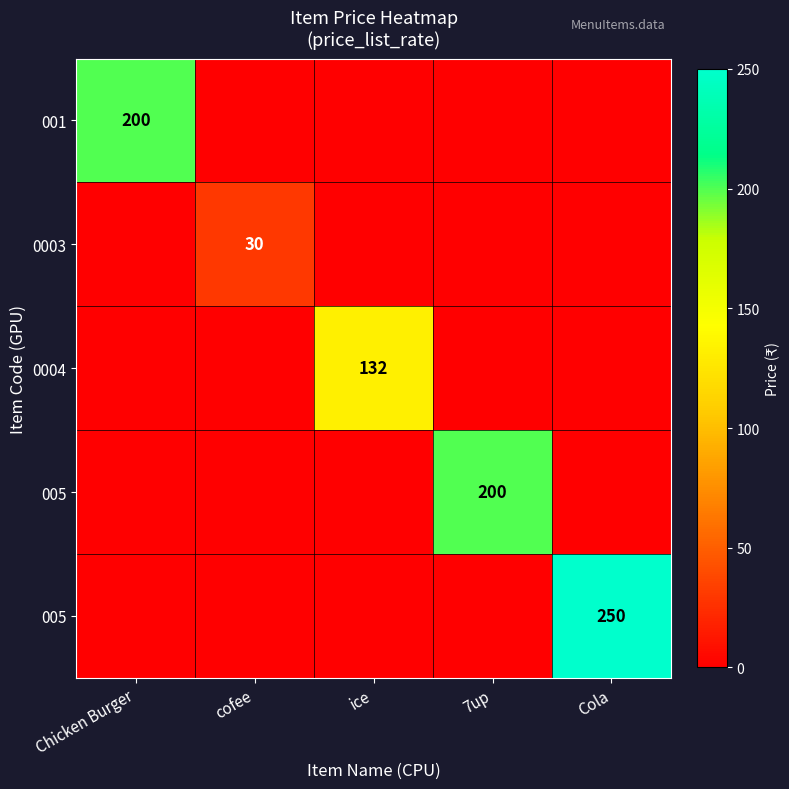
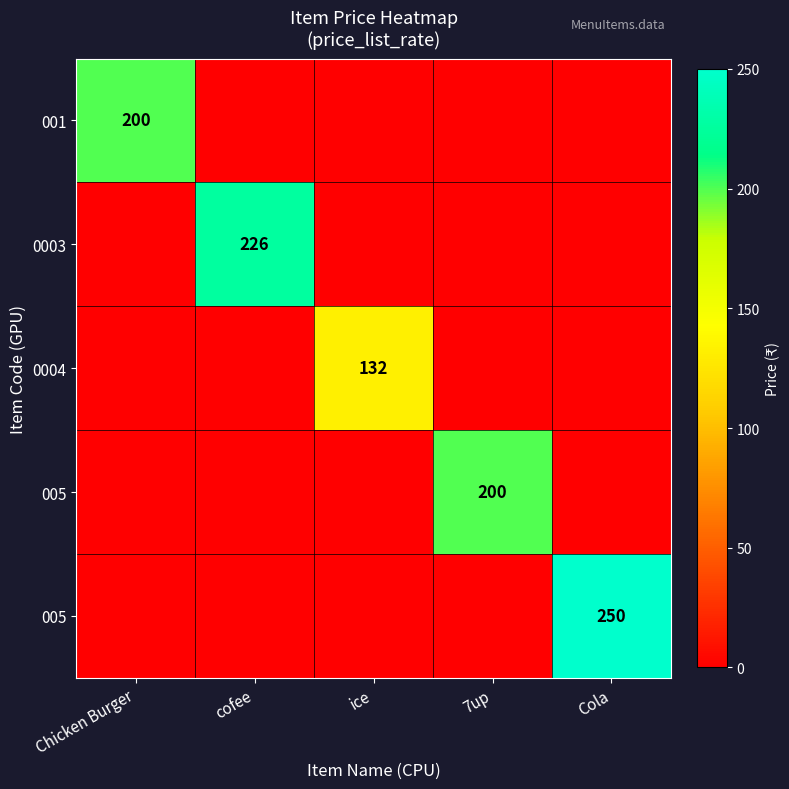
  {
    "001": {
      "Chicken Burger": 200
    },
    "0003": {
-     "cofee": 30
+     "cofee": 226
    },
    "0004": {
      "ice": 132
    }
  }
